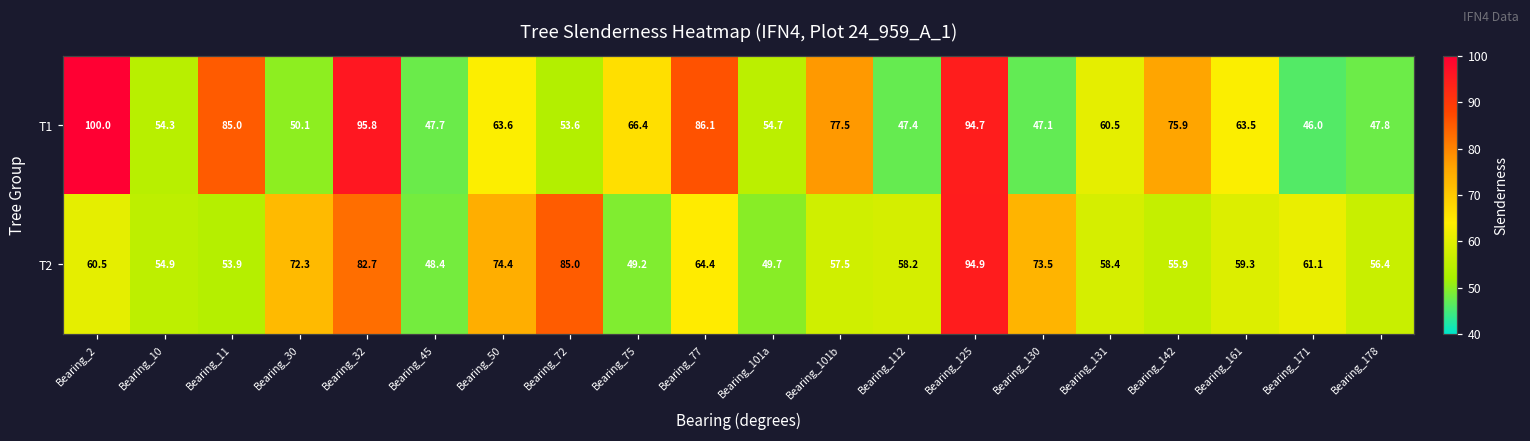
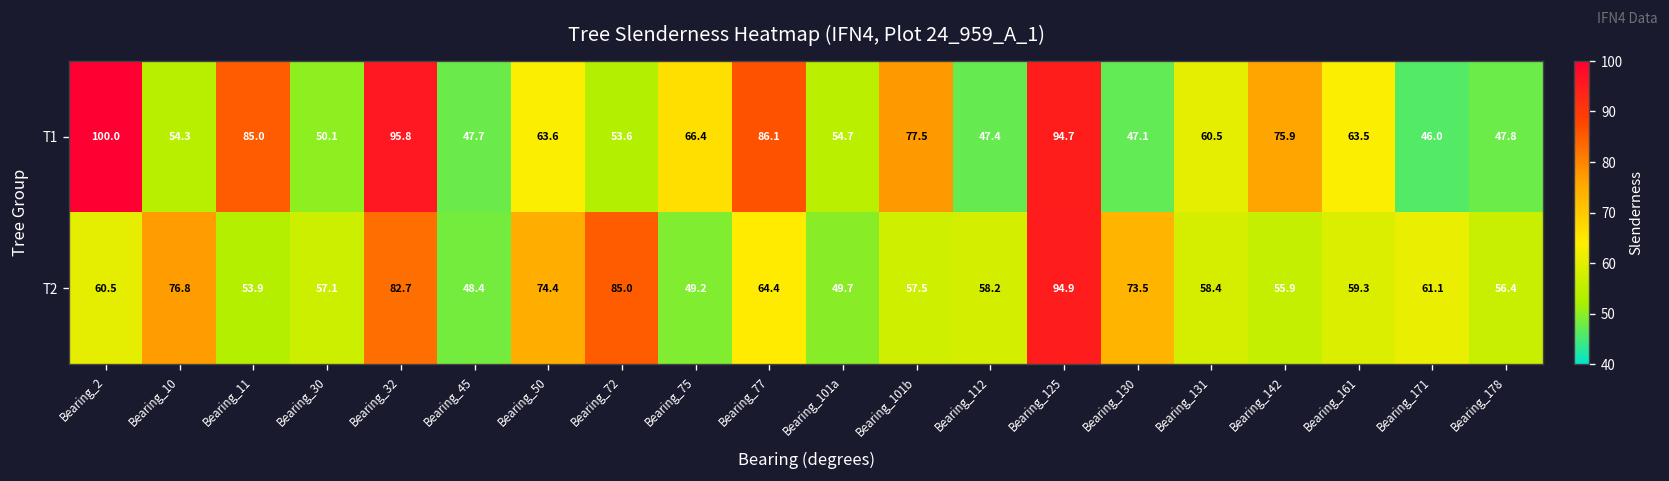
  {
    "T1": {
      "Bearing_2": 100.0,
      "Bearing_10": 54.3,
      "Bearing_11": 85.0,
      "Bearing_30": 50.1,
      "Bearing_32": 95.8,
      "Bearing_45": 47.7,
      "Bearing_50": 63.6,
      "Bearing_72": 53.6,
      "Bearing_75": 66.4,
      "Bearing_77": 86.1,
      "Bearing_101a": 54.7,
      "Bearing_101b": 77.5,
      "Bearing_112": 47.4,
      "Bearing_125": 94.7,
      "Bearing_130": 47.1,
      "Bearing_131": 60.5,
      "Bearing_142": 75.9,
      "Bearing_161": 63.5,
      "Bearing_171": 46.0,
      "Bearing_178": 47.8
    },
    "T2": {
      "Bearing_2": 60.5,
-     "Bearing_10": 54.9,
+     "Bearing_10": 76.8,
      "Bearing_11": 53.9,
-     "Bearing_30": 72.3,
+     "Bearing_30": 57.1,
      "Bearing_32": 82.7,
      "Bearing_45": 48.4,
      "Bearing_50": 74.4,
      "Bearing_72": 85.0,
      "Bearing_75": 49.2,
      "Bearing_77": 64.4,
      "Bearing_101a": 49.7,
      "Bearing_101b": 57.5,
      "Bearing_112": 58.2,
      "Bearing_125": 94.9,
      "Bearing_130": 73.5,
      "Bearing_131": 58.4,
      "Bearing_142": 55.9,
      "Bearing_161": 59.3,
      "Bearing_171": 61.1,
      "Bearing_178": 56.4
    }
  }
